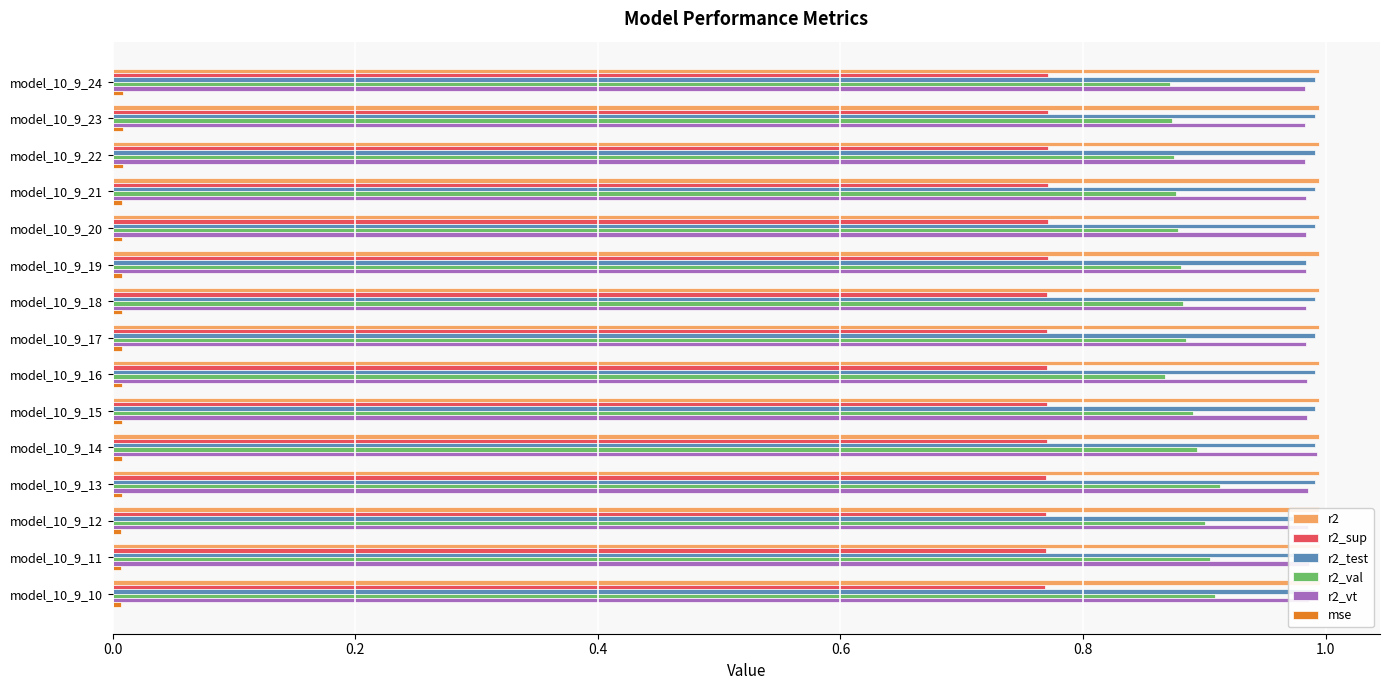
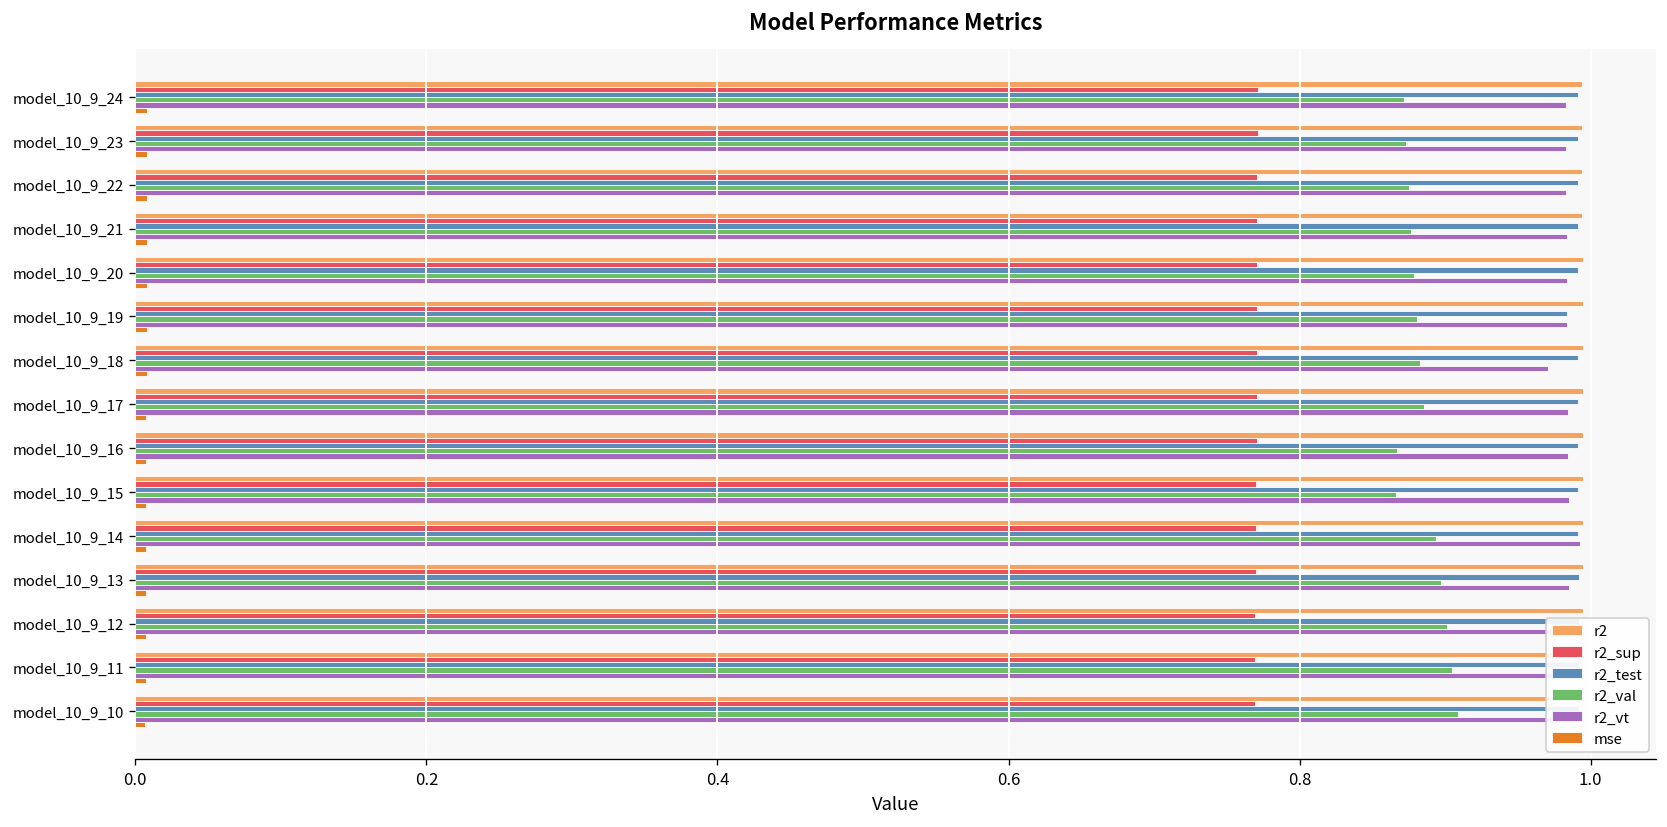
  {
    "r2": {
      "model_10_9_24": 0.994,
      "model_10_9_23": 0.994,
      "model_10_9_22": 0.994,
      "model_10_9_21": 0.994,
      "model_10_9_20": 0.994,
      "model_10_9_19": 0.994,
      "model_10_9_18": 0.995,
      "model_10_9_17": 0.995,
      "model_10_9_16": 0.995,
      "model_10_9_15": 0.995,
      "model_10_9_14": 0.995,
      "model_10_9_13": 0.995
    },
    "r2_sup": {
      "model_10_9_24": 0.771,
      "model_10_9_23": 0.771,
      "model_10_9_22": 0.771,
      "model_10_9_21": 0.771,
      "model_10_9_20": 0.771,
      "model_10_9_19": 0.771,
      "model_10_9_18": 0.771,
      "model_10_9_17": 0.771,
      "model_10_9_16": 0.770,
      "model_10_9_15": 0.770,
      "model_10_9_14": 0.770,
      "model_10_9_13": 0.770,
      "model_10_9_12": 0.770,
      "model_10_9_11": 0.769,
      "model_10_9_10": 0.769
    },
    "r2_test": {
      "model_10_9_24": 0.992,
      "model_10_9_23": 0.992,
      "model_10_9_22": 0.992,
      "model_10_9_21": 0.992,
      "model_10_9_20": 0.992,
      "model_10_9_19": 0.984,
      "model_10_9_18": 0.992,
      "model_10_9_17": 0.992,
      "model_10_9_16": 0.992,
      "model_10_9_15": 0.992,
      "model_10_9_14": 0.992,
      "model_10_9_13": 0.992
    },
    "r2_val": {
      "model_10_9_24": 0.872,
      "model_10_9_23": 0.873,
      "model_10_9_22": 0.875,
      "model_10_9_21": 0.877,
      "model_10_9_20": 0.879,
      "model_10_9_19": 0.881,
      "model_10_9_18": 0.883,
      "model_10_9_17": 0.885,
      "model_10_9_16": 0.867,
-     "model_10_9_15": 0.891,
+     "model_10_9_15": 0.867,
      "model_10_9_14": 0.894,
-     "model_10_9_13": 0.913,
+     "model_10_9_13": 0.897,
      "model_10_9_12": 0.901,
      "model_10_9_11": 0.905,
      "model_10_9_10": 0.909
    },
    "r2_vt": {
      "model_10_9_24": 0.983,
      "model_10_9_23": 0.983,
      "model_10_9_22": 0.983,
      "model_10_9_21": 0.983,
      "model_10_9_20": 0.984,
      "model_10_9_19": 0.984,
-     "model_10_9_18": 0.984,
+     "model_10_9_18": 0.971,
      "model_10_9_17": 0.984,
      "model_10_9_16": 0.984,
      "model_10_9_15": 0.985,
      "model_10_9_14": 0.993,
      "model_10_9_13": 0.985
    },
    "mse": {
      "model_10_9_24": 0.008,
      "model_10_9_23": 0.008,
      "model_10_9_22": 0.008,
      "model_10_9_21": 0.008,
      "model_10_9_20": 0.008,
      "model_10_9_19": 0.008,
      "model_10_9_18": 0.008,
      "model_10_9_17": 0.008,
      "model_10_9_16": 0.008,
      "model_10_9_15": 0.008,
      "model_10_9_14": 0.007,
      "model_10_9_13": 0.007,
      "model_10_9_12": 0.007,
      "model_10_9_11": 0.007,
      "model_10_9_10": 0.007
    }
  }
